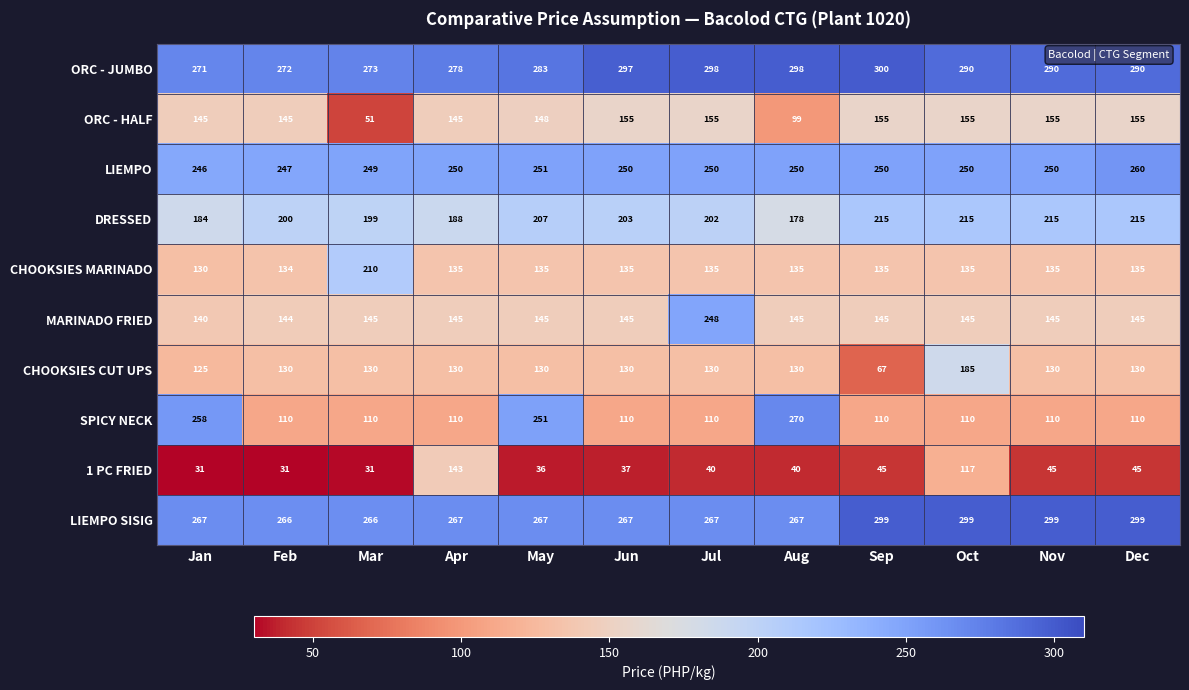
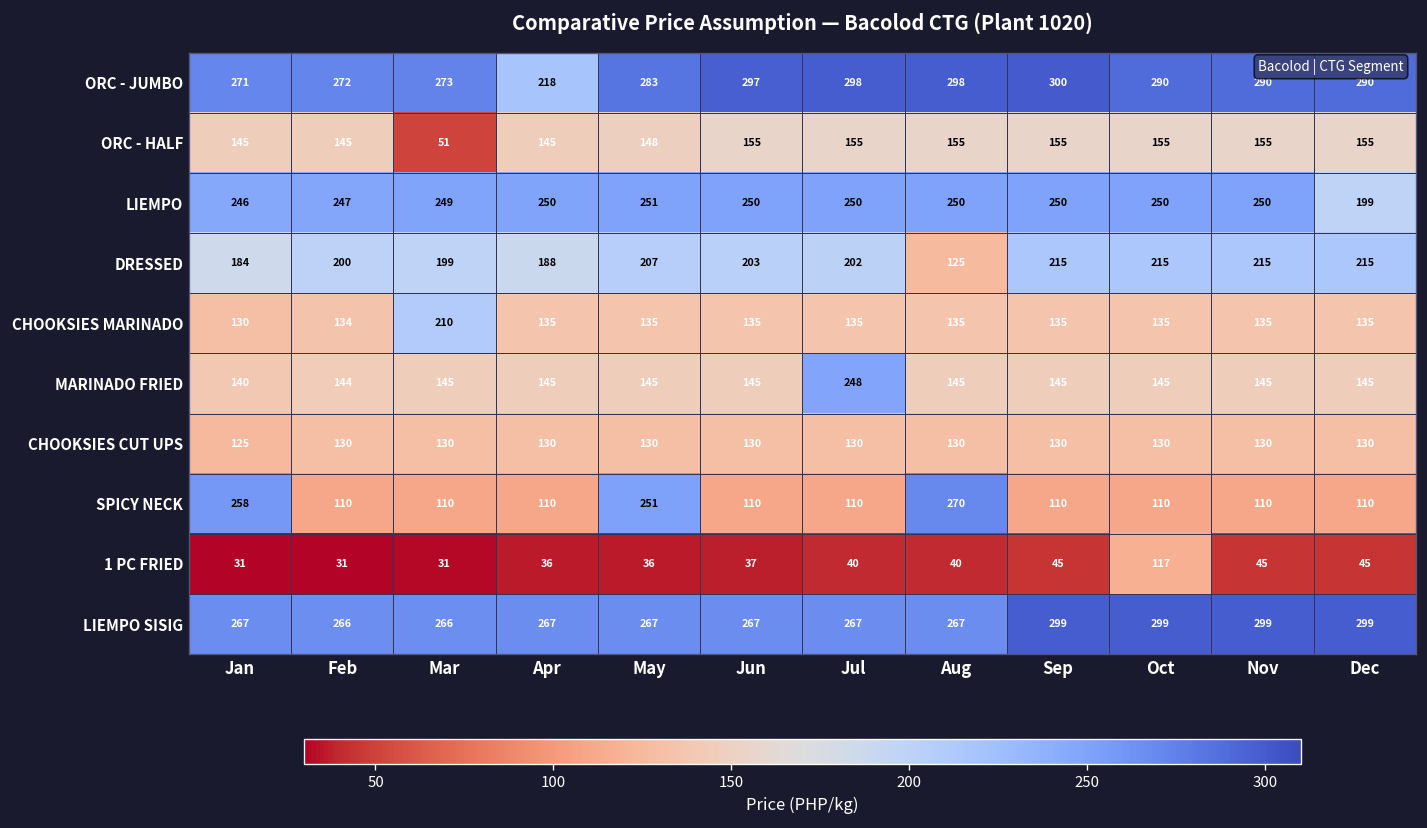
  {
    "ORC - JUMBO": {
      "Jan": 271,
      "Feb": 272,
      "Mar": 273,
-     "Apr": 278,
+     "Apr": 218,
      "May": 283,
      "Jun": 297,
      "Jul": 298,
      "Aug": 298,
      "Sep": 300,
      "Oct": 290,
      "Nov": 290,
      "Dec": 290
    },
    "ORC - HALF": {
      "Jan": 145,
      "Feb": 145,
      "Mar": 51,
      "Apr": 145,
      "May": 148,
      "Jun": 155,
      "Jul": 155,
-     "Aug": 99,
+     "Aug": 155,
      "Sep": 155,
      "Oct": 155,
      "Nov": 155,
      "Dec": 155
    },
    "LIEMPO": {
      "Jan": 246,
      "Feb": 247,
      "Mar": 249,
      "Apr": 250,
      "May": 251,
      "Jun": 250,
      "Jul": 250,
      "Aug": 250,
      "Sep": 250,
      "Oct": 250,
      "Nov": 250,
-     "Dec": 260
+     "Dec": 199
    },
    "DRESSED": {
      "Jan": 184,
      "Feb": 200,
      "Mar": 199,
      "Apr": 188,
      "May": 207,
      "Jun": 203,
      "Jul": 202,
-     "Aug": 178,
+     "Aug": 125,
      "Sep": 215,
      "Oct": 215,
      "Nov": 215,
      "Dec": 215
    },
    "CHOOKSIES MARINADO": {
      "Jan": 130,
      "Feb": 134,
      "Mar": 210,
      "Apr": 135,
      "May": 135,
      "Jun": 135,
      "Jul": 135,
      "Aug": 135,
      "Sep": 135,
      "Oct": 135,
      "Nov": 135,
      "Dec": 135
    },
    "MARINADO FRIED": {
      "Jan": 140,
      "Feb": 144,
      "Mar": 145,
      "Apr": 145,
      "May": 145,
      "Jun": 145,
      "Jul": 248,
      "Aug": 145,
      "Sep": 145,
      "Oct": 145,
      "Nov": 145,
      "Dec": 145
    },
    "CHOOKSIES CUT UPS": {
      "Jan": 125,
      "Feb": 130,
      "Mar": 130,
      "Apr": 130,
      "May": 130,
      "Jun": 130,
      "Jul": 130,
      "Aug": 130,
-     "Sep": 67,
-     "Oct": 185,
+     "Sep": 130,
+     "Oct": 130,
      "Nov": 130,
      "Dec": 130
    },
    "SPICY NECK": {
      "Jan": 258,
      "Feb": 110,
      "Mar": 110,
      "Apr": 110,
      "May": 251,
      "Jun": 110,
      "Jul": 110,
      "Aug": 270,
      "Sep": 110,
      "Oct": 110,
      "Nov": 110,
      "Dec": 110
    },
    "1 PC FRIED": {
      "Jan": 31,
      "Feb": 31,
      "Mar": 31,
-     "Apr": 143,
+     "Apr": 36,
      "May": 36,
      "Jun": 37,
      "Jul": 40,
      "Aug": 40,
      "Sep": 45,
      "Oct": 117,
      "Nov": 45,
      "Dec": 45
    },
    "LIEMPO SISIG": {
      "Jan": 267,
      "Feb": 266,
      "Mar": 266,
      "Apr": 267,
      "May": 267,
      "Jun": 267,
      "Jul": 267,
      "Aug": 267,
      "Sep": 299,
      "Oct": 299,
      "Nov": 299,
      "Dec": 299
    }
  }
